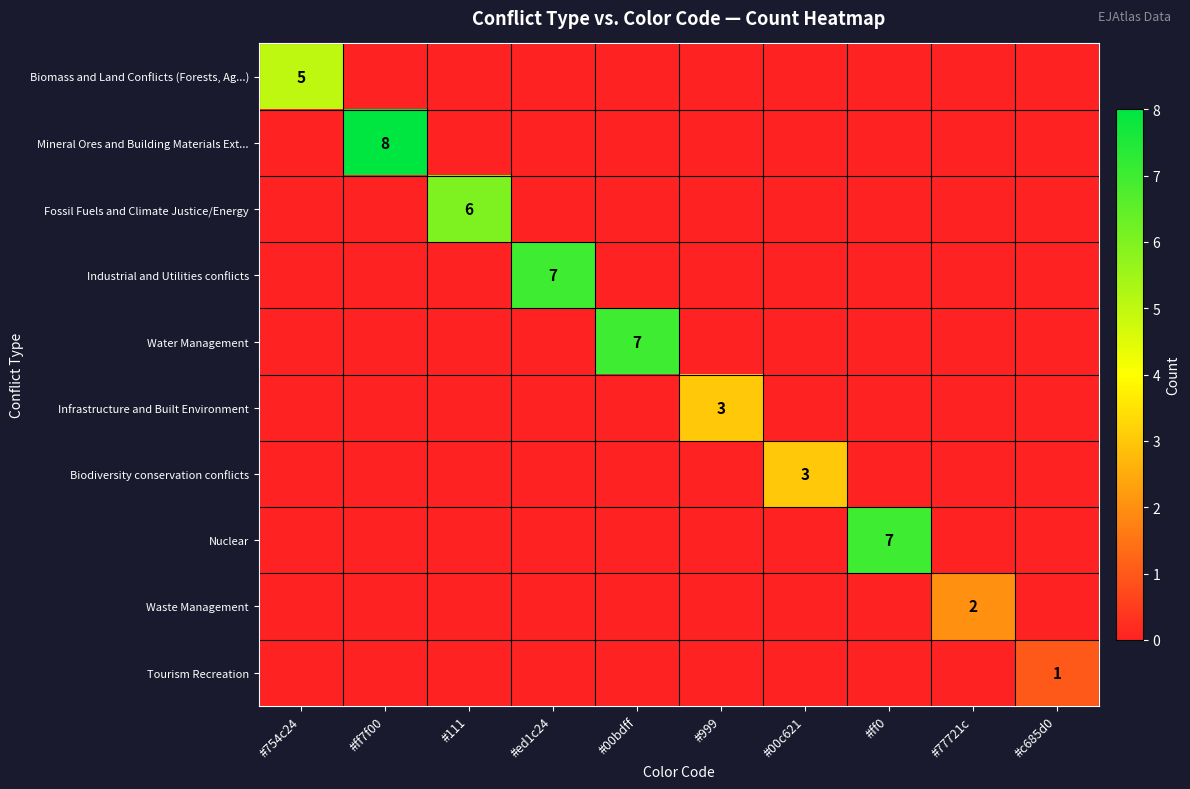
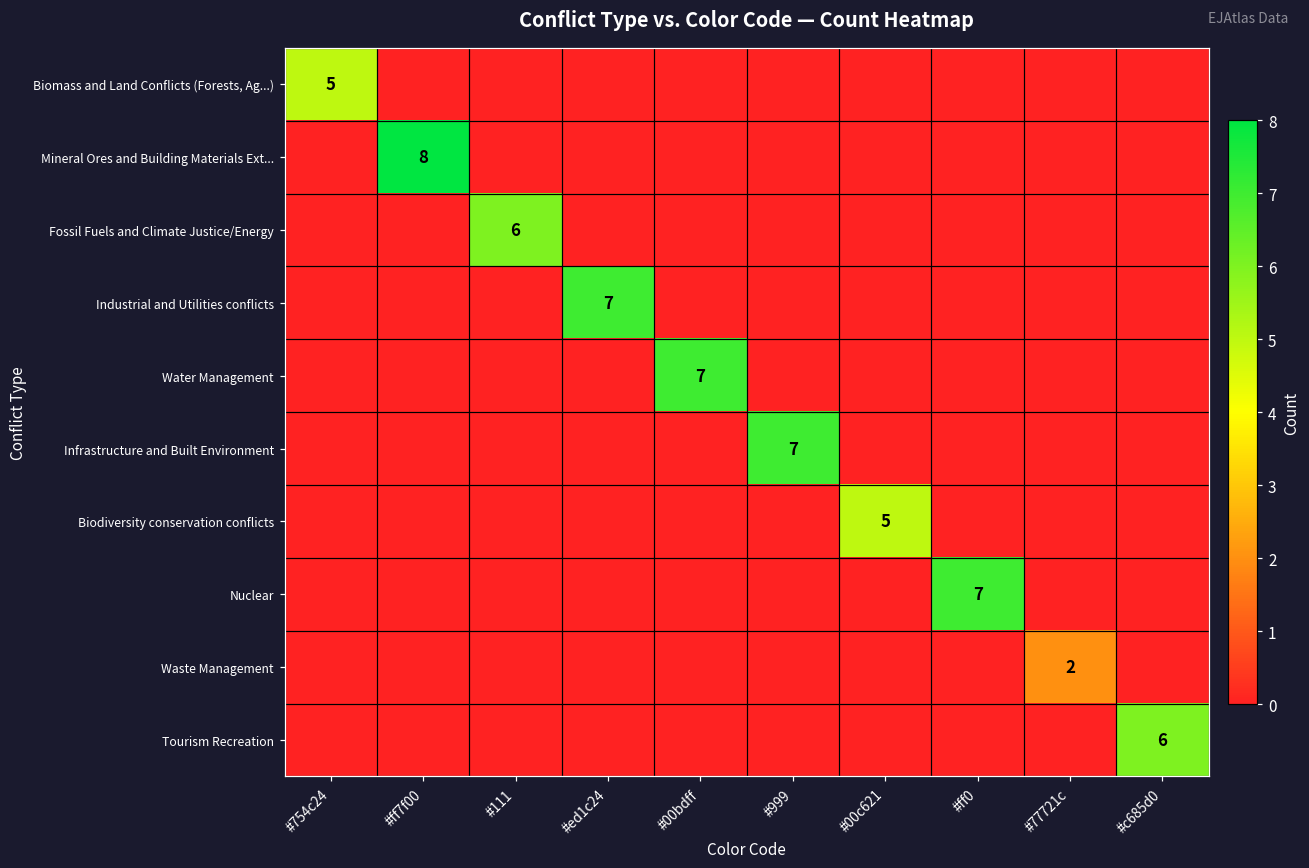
  {
    "Biomass and Land Conflicts (Forests, Ag...)": {
      "#754c24": 5
    },
    "Mineral Ores and Building Materials Ext...": {
      "#ff7f00": 8
    },
    "Fossil Fuels and Climate Justice/Energy": {
      "#111": 6
    },
    "Industrial and Utilities conflicts": {
      "#ed1c24": 7
    },
    "Water Management": {
      "#00bdff": 7
    },
    "Infrastructure and Built Environment": {
-     "#999": 3
+     "#999": 7
    },
    "Biodiversity conservation conflicts": {
-     "#00c621": 3
+     "#00c621": 5
    },
    "Nuclear": {
      "#ff0": 7
    },
    "Waste Management": {
      "#77721c": 2
    },
    "Tourism Recreation": {
-     "#c685d0": 1
+     "#c685d0": 6
    }
  }
